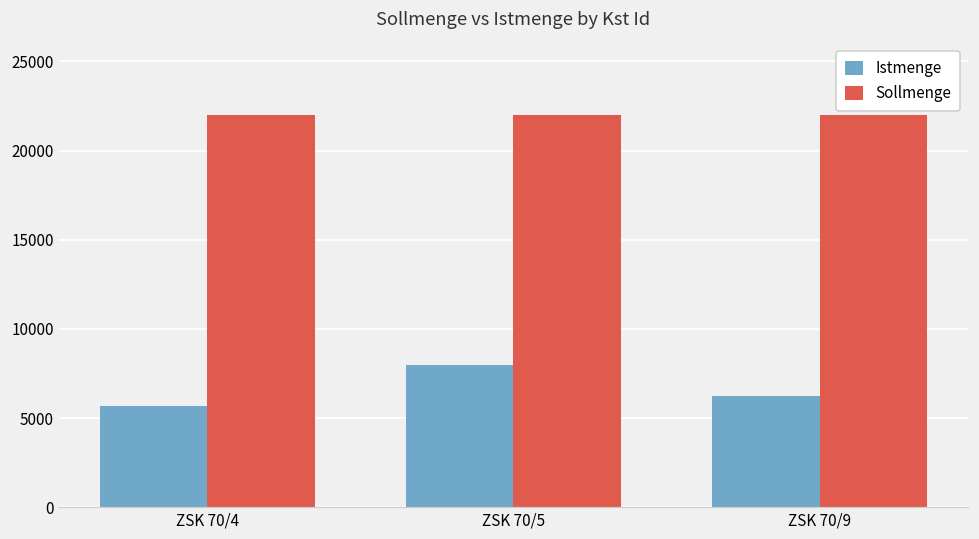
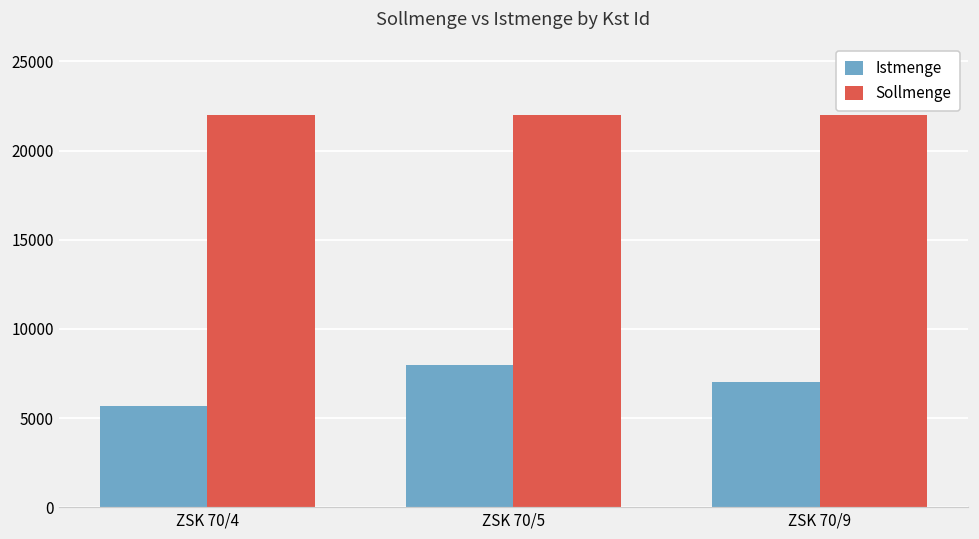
  {
    "Istmenge": {
      "ZSK 70/4": 5700,
      "ZSK 70/5": 8000,
-     "ZSK 70/9": 6200
+     "ZSK 70/9": 7000
    },
    "Sollmenge": {
      "ZSK 70/4": 22000,
      "ZSK 70/5": 22000,
      "ZSK 70/9": 22000
    }
  }
